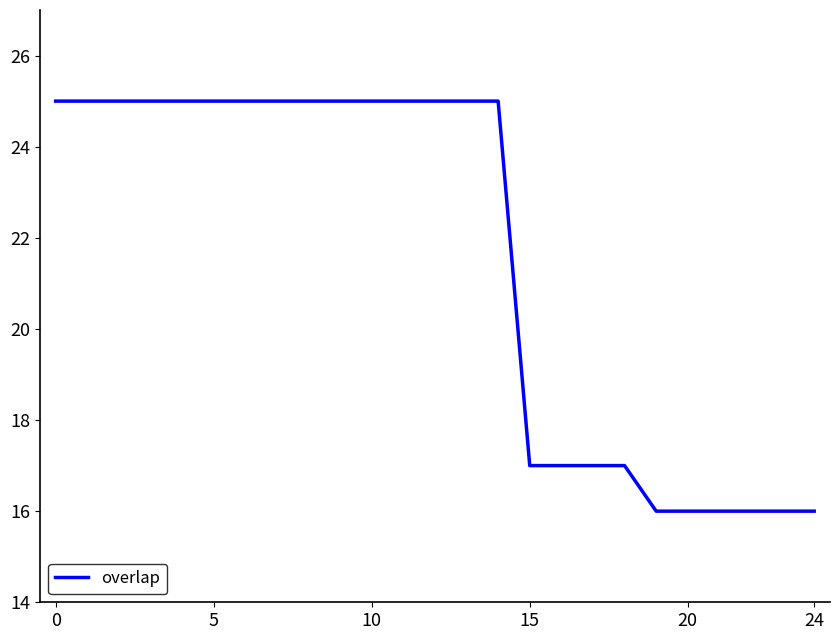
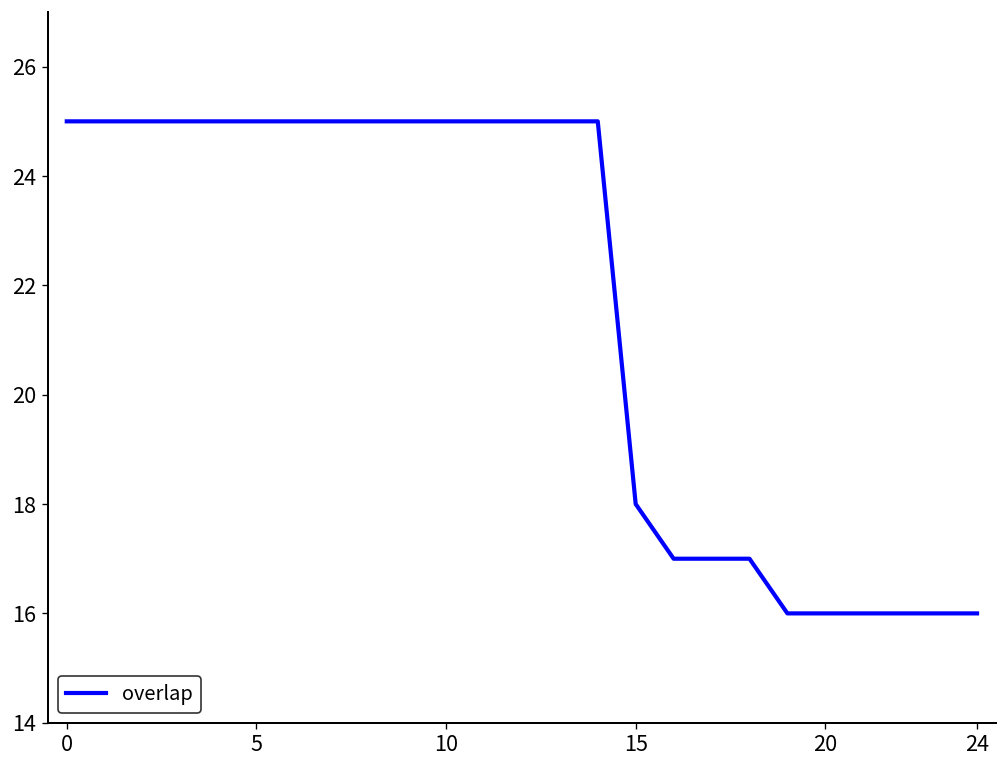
  {
    "0": 25,
    "5": 25,
    "10": 25,
-   "15": 17,
+   "15": 18,
    "20": 16,
    "24": 16
  }
